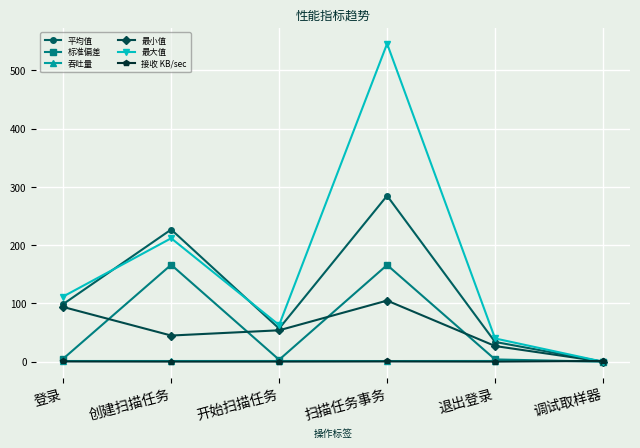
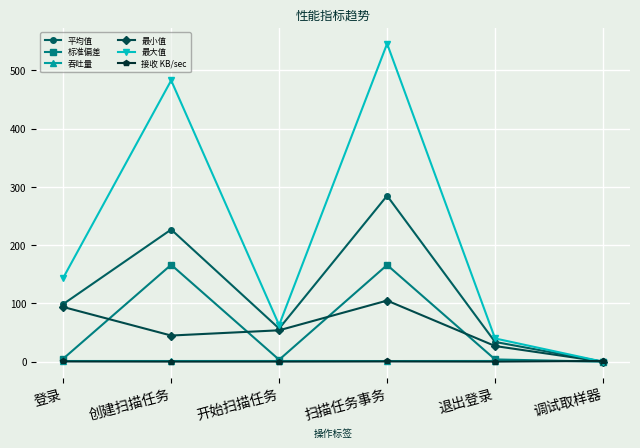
  {
    "最大值": {
-     "登录": 110,
-     "创建扫描任务": 210,
+     "登录": 140,
+     "创建扫描任务": 480,
      "开始扫描任务": 60,
      "扫描任务事务": 550,
      "退出登录": 40
    }
  }
